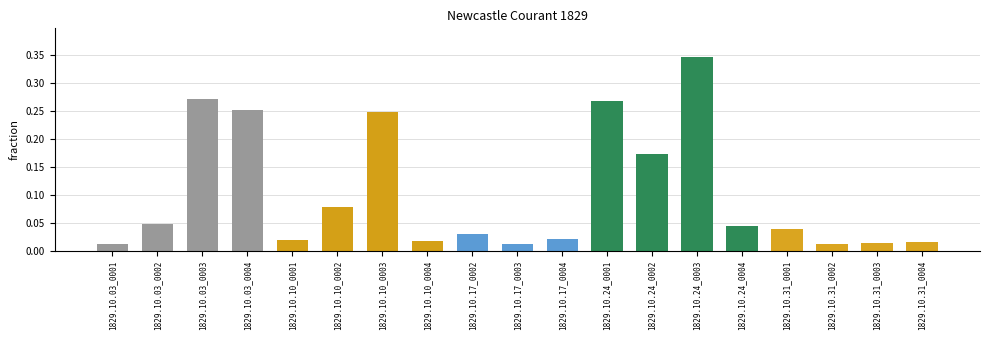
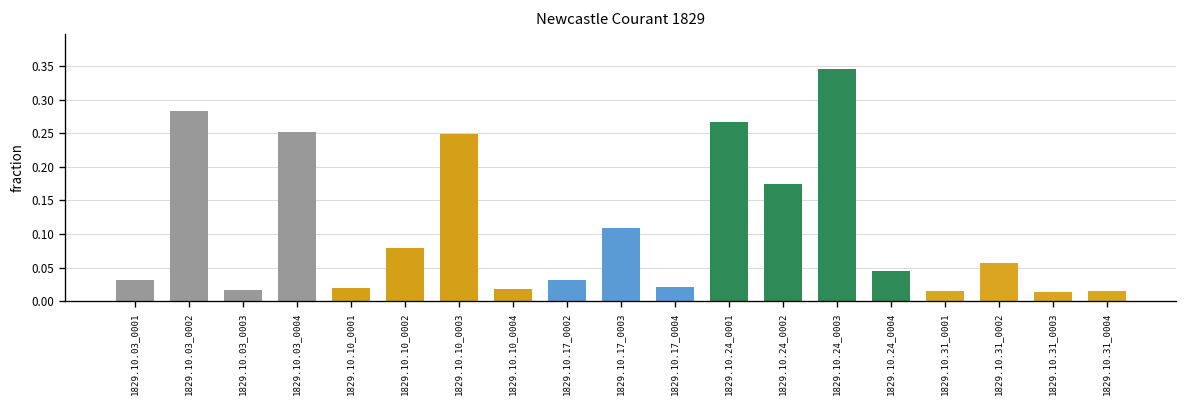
  {
-   "1829.10.03_0001": 0.01,
-   "1829.10.03_0002": 0.05,
-   "1829.10.03_0003": 0.27,
+   "1829.10.03_0001": 0.03,
+   "1829.10.03_0002": 0.28,
+   "1829.10.03_0003": 0.02,
    "1829.10.03_0004": 0.25,
    "1829.10.10_0001": 0.02,
    "1829.10.10_0002": 0.08,
    "1829.10.10_0003": 0.25,
    "1829.10.10_0004": 0.02,
    "1829.10.17_0002": 0.03,
-   "1829.10.17_0003": 0.01,
+   "1829.10.17_0003": 0.11,
    "1829.10.17_0004": 0.02,
    "1829.10.24_0001": 0.27,
    "1829.10.24_0002": 0.17,
    "1829.10.24_0003": 0.35,
    "1829.10.24_0004": 0.04,
-   "1829.10.31_0001": 0.04,
-   "1829.10.31_0002": 0.01,
+   "1829.10.31_0001": 0.01,
+   "1829.10.31_0002": 0.06,
    "1829.10.31_0003": 0.01,
    "1829.10.31_0004": 0.02
  }
